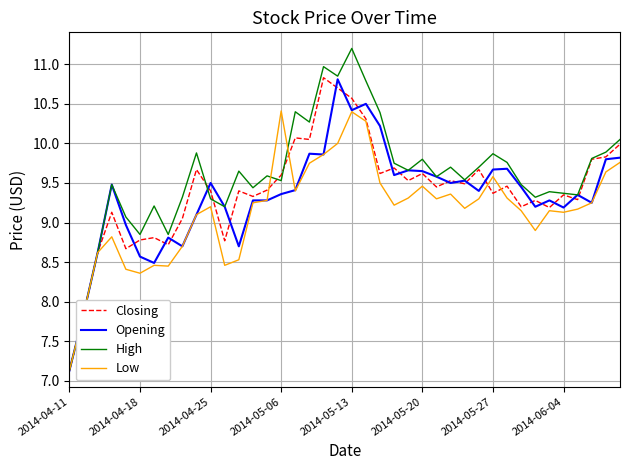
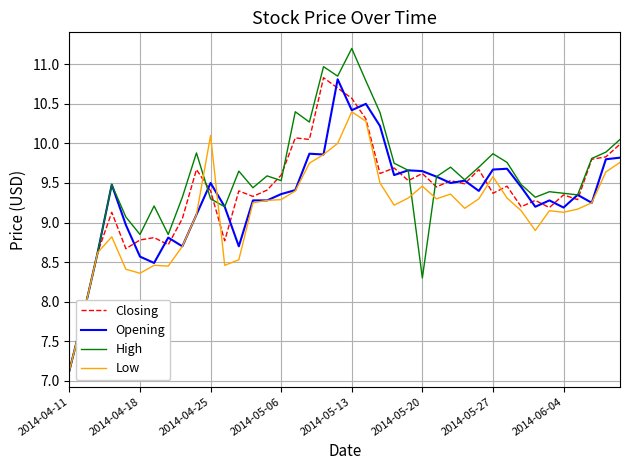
  {
    "Closing": {
      "2014-04-18": 8.8,
      "2014-04-25": 9.4,
      "2014-05-06": 9.6,
      "2014-05-13": 10.6,
      "2014-05-27": 9.4
    },
    "Opening": {
      "2014-04-18": 8.6,
      "2014-04-25": 9.5,
      "2014-05-06": 9.4,
      "2014-05-27": 9.7,
      "2014-06-04": 9.2
    },
    "High": {
      "2014-04-18": 8.9,
      "2014-04-25": 9.3,
      "2014-05-06": 9.5,
      "2014-05-13": 11.2,
-     "2014-05-20": 9.8,
+     "2014-05-20": 8.3,
      "2014-05-27": 9.9
    },
    "Low": {
      "2014-04-18": 8.4,
-     "2014-04-25": 9.2,
-     "2014-05-06": 10.4,
+     "2014-04-25": 10.1,
+     "2014-05-06": 9.3,
      "2014-05-20": 9.5,
      "2014-05-27": 9.6,
      "2014-06-04": 9.1
    }
  }
